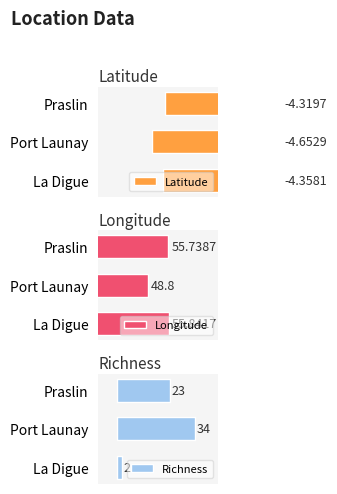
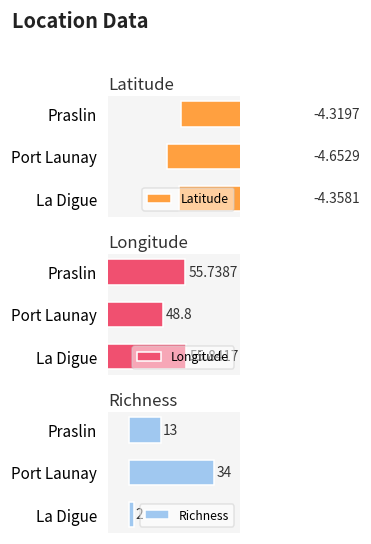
  {
    "Latitude": {
      "Praslin": -4.3197,
      "Port Launay": -4.6529
    },
    "Longitude": {
      "Praslin": 55.7387,
      "Port Launay": 48.8
    },
    "Richness": {
-     "Praslin": 23,
+     "Praslin": 13,
      "Port Launay": 34
    }
  }
